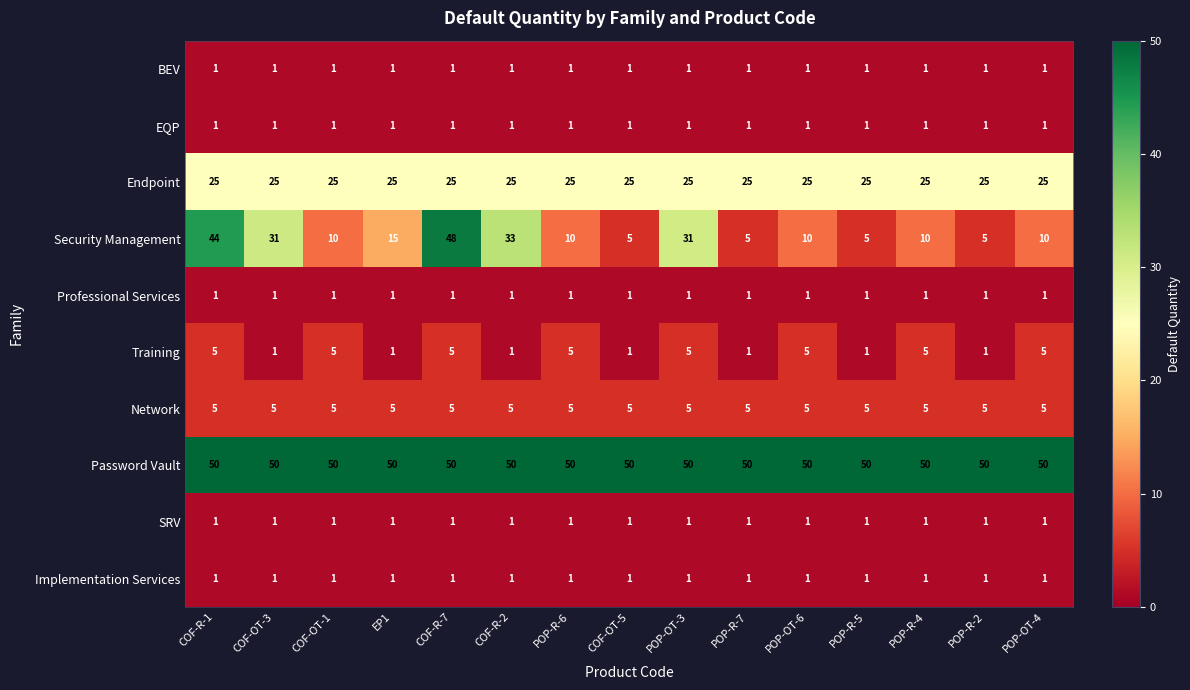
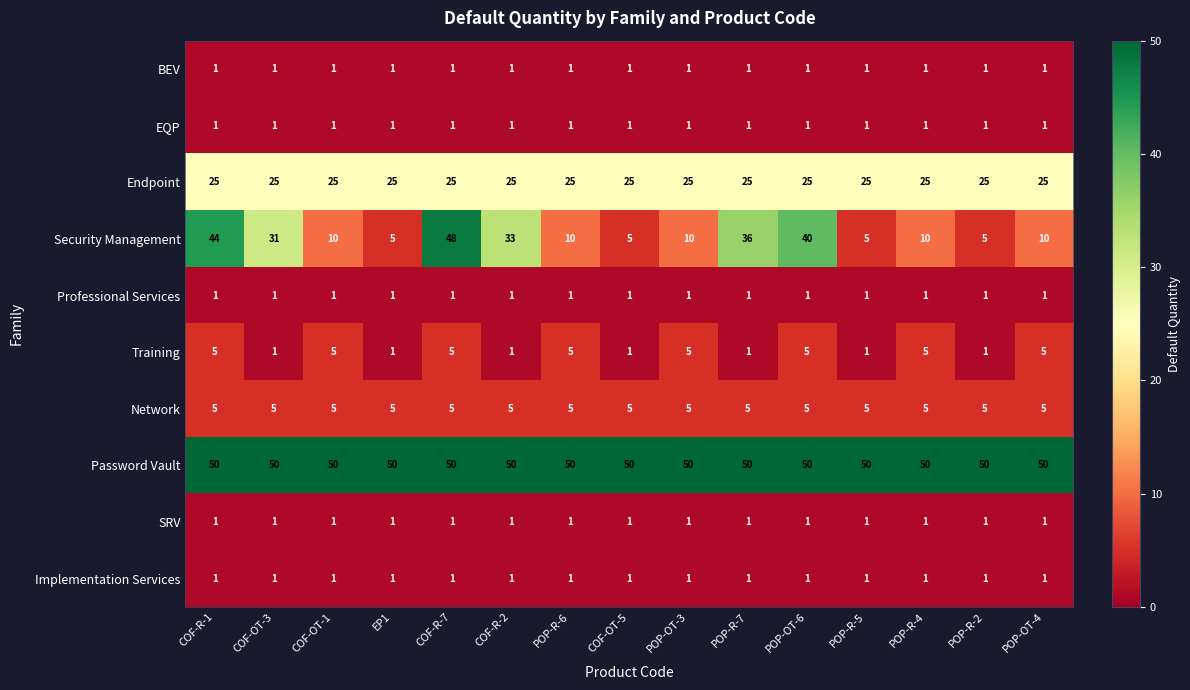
  {
    "BEV": {
      "COF-R-1": 1,
      "COF-OT-3": 1,
      "COF-OT-1": 1,
      "EP1": 1,
      "COF-R-7": 1,
      "COF-R-2": 1,
      "POP-R-6": 1,
      "COF-OT-5": 1,
      "POP-OT-3": 1,
      "POP-R-7": 1,
      "POP-OT-6": 1,
      "POP-R-5": 1,
      "POP-R-4": 1,
      "POP-R-2": 1,
      "POP-OT-4": 1
    },
    "EQP": {
      "COF-R-1": 1,
      "COF-OT-3": 1,
      "COF-OT-1": 1,
      "EP1": 1,
      "COF-R-7": 1,
      "COF-R-2": 1,
      "POP-R-6": 1,
      "COF-OT-5": 1,
      "POP-OT-3": 1,
      "POP-R-7": 1,
      "POP-OT-6": 1,
      "POP-R-5": 1,
      "POP-R-4": 1,
      "POP-R-2": 1,
      "POP-OT-4": 1
    },
    "Endpoint": {
      "COF-R-1": 25,
      "COF-OT-3": 25,
      "COF-OT-1": 25,
      "EP1": 25,
      "COF-R-7": 25,
      "COF-R-2": 25,
      "POP-R-6": 25,
      "COF-OT-5": 25,
      "POP-OT-3": 25,
      "POP-R-7": 25,
      "POP-OT-6": 25,
      "POP-R-5": 25,
      "POP-R-4": 25,
      "POP-R-2": 25,
      "POP-OT-4": 25
    },
    "Security Management": {
      "COF-R-1": 44,
      "COF-OT-3": 31,
      "COF-OT-1": 10,
-     "EP1": 15,
+     "EP1": 5,
      "COF-R-7": 48,
      "COF-R-2": 33,
      "POP-R-6": 10,
      "COF-OT-5": 5,
-     "POP-OT-3": 31,
-     "POP-R-7": 5,
-     "POP-OT-6": 10,
+     "POP-OT-3": 10,
+     "POP-R-7": 36,
+     "POP-OT-6": 40,
      "POP-R-5": 5,
      "POP-R-4": 10,
      "POP-R-2": 5,
      "POP-OT-4": 10
    },
    "Professional Services": {
      "COF-R-1": 1,
      "COF-OT-3": 1,
      "COF-OT-1": 1,
      "EP1": 1,
      "COF-R-7": 1,
      "COF-R-2": 1,
      "POP-R-6": 1,
      "COF-OT-5": 1,
      "POP-OT-3": 1,
      "POP-R-7": 1,
      "POP-OT-6": 1,
      "POP-R-5": 1,
      "POP-R-4": 1,
      "POP-R-2": 1,
      "POP-OT-4": 1
    },
    "Training": {
      "COF-R-1": 5,
      "COF-OT-3": 1,
      "COF-OT-1": 5,
      "EP1": 1,
      "COF-R-7": 5,
      "COF-R-2": 1,
      "POP-R-6": 5,
      "COF-OT-5": 1,
      "POP-OT-3": 5,
      "POP-R-7": 1,
      "POP-OT-6": 5,
      "POP-R-5": 1,
      "POP-R-4": 5,
      "POP-R-2": 1,
      "POP-OT-4": 5
    },
    "Network": {
      "COF-R-1": 5,
      "COF-OT-3": 5,
      "COF-OT-1": 5,
      "EP1": 5,
      "COF-R-7": 5,
      "COF-R-2": 5,
      "POP-R-6": 5,
      "COF-OT-5": 5,
      "POP-OT-3": 5,
      "POP-R-7": 5,
      "POP-OT-6": 5,
      "POP-R-5": 5,
      "POP-R-4": 5,
      "POP-R-2": 5,
      "POP-OT-4": 5
    },
    "Password Vault": {
      "COF-R-1": 50,
      "COF-OT-3": 50,
      "COF-OT-1": 50,
      "EP1": 50,
      "COF-R-7": 50,
      "COF-R-2": 50,
      "POP-R-6": 50,
      "COF-OT-5": 50,
      "POP-OT-3": 50,
      "POP-R-7": 50,
      "POP-OT-6": 50,
      "POP-R-5": 50,
      "POP-R-4": 50,
      "POP-R-2": 50,
      "POP-OT-4": 50
    },
    "SRV": {
      "COF-R-1": 1,
      "COF-OT-3": 1,
      "COF-OT-1": 1,
      "EP1": 1,
      "COF-R-7": 1,
      "COF-R-2": 1,
      "POP-R-6": 1,
      "COF-OT-5": 1,
      "POP-OT-3": 1,
      "POP-R-7": 1,
      "POP-OT-6": 1,
      "POP-R-5": 1,
      "POP-R-4": 1,
      "POP-R-2": 1,
      "POP-OT-4": 1
    },
    "Implementation Services": {
      "COF-R-1": 1,
      "COF-OT-3": 1,
      "COF-OT-1": 1,
      "EP1": 1,
      "COF-R-7": 1,
      "COF-R-2": 1,
      "POP-R-6": 1,
      "COF-OT-5": 1,
      "POP-OT-3": 1,
      "POP-R-7": 1,
      "POP-OT-6": 1,
      "POP-R-5": 1,
      "POP-R-4": 1,
      "POP-R-2": 1,
      "POP-OT-4": 1
    }
  }
